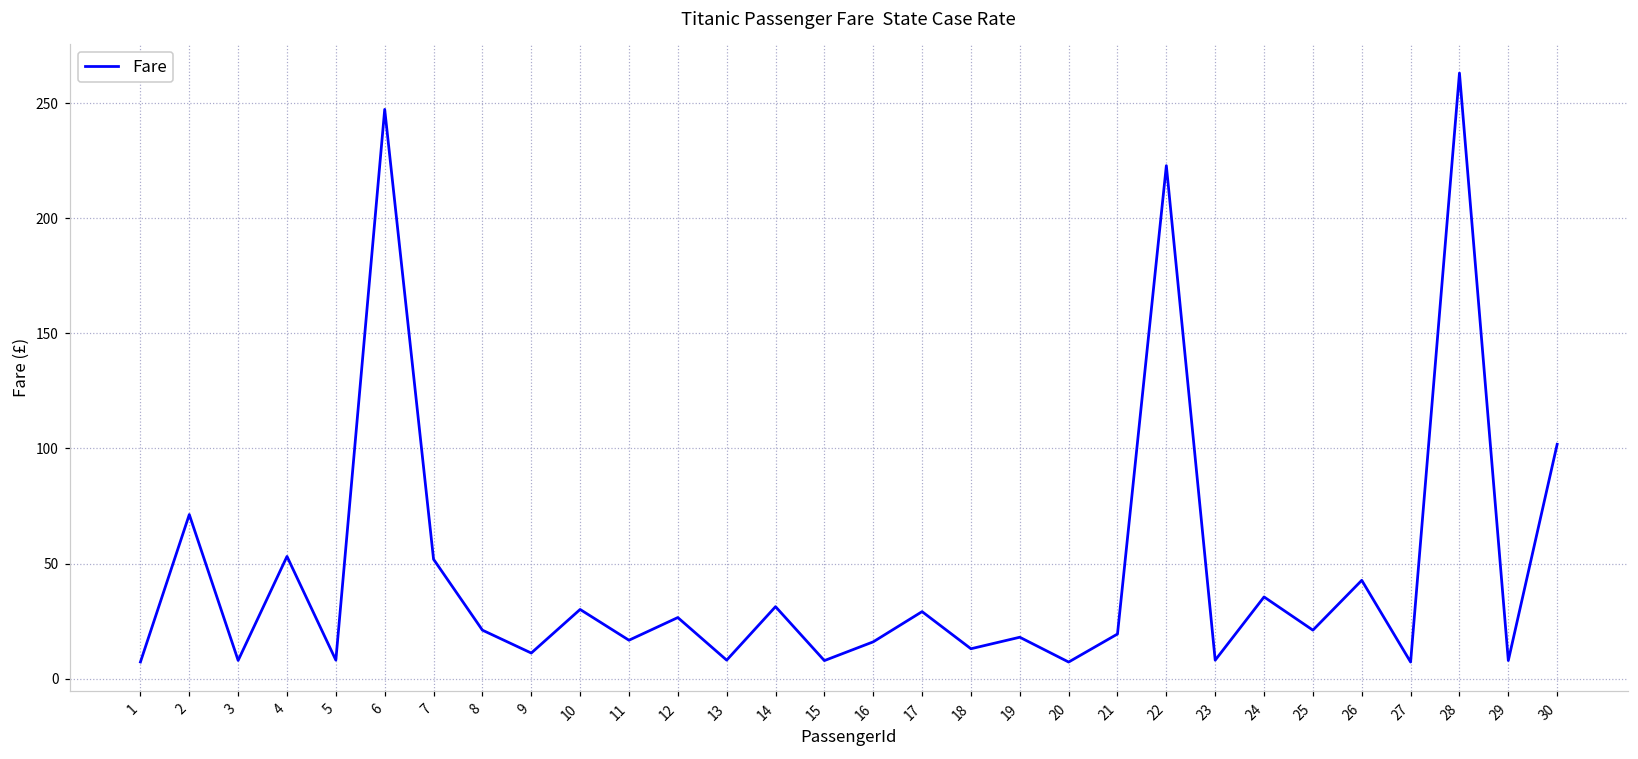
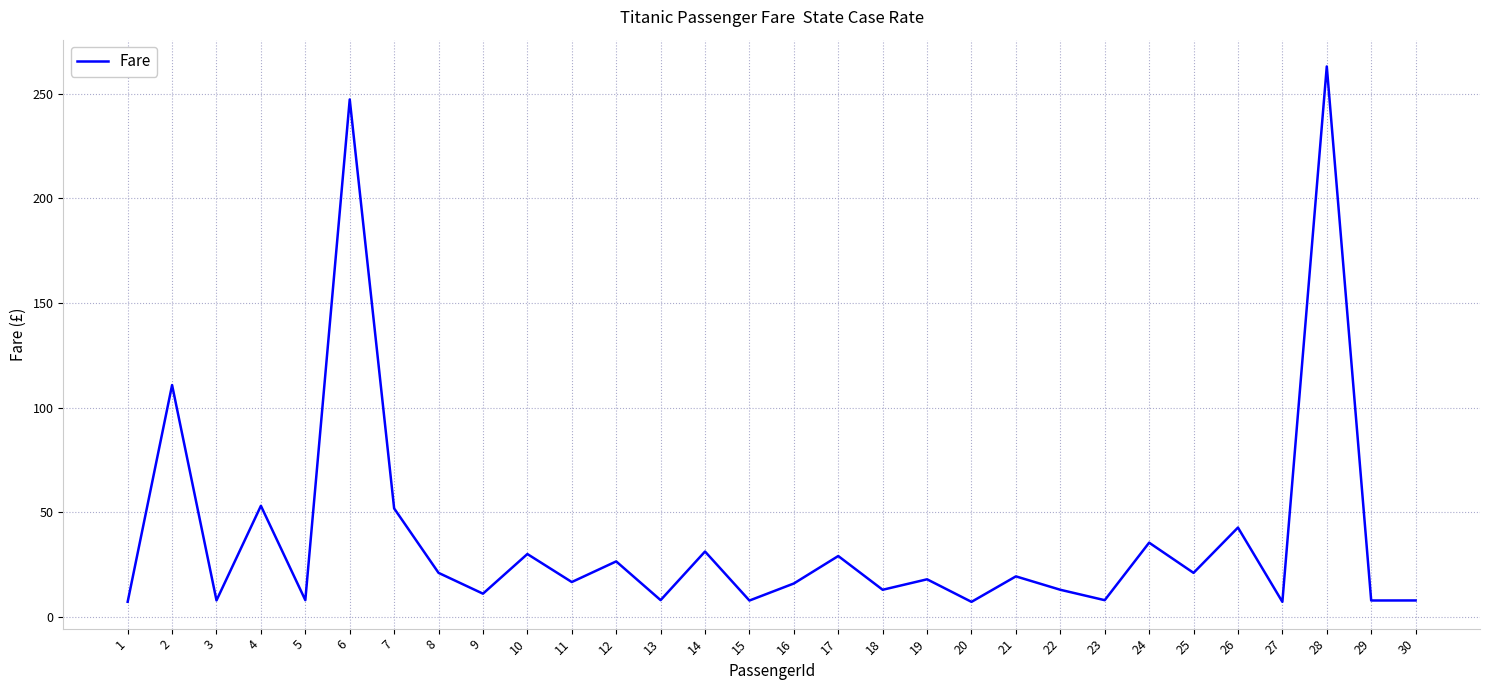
  {
    "1": 7,
-   "2": 71,
+   "2": 111,
    "3": 8,
    "4": 53,
    "5": 8,
    "6": 247,
    "7": 52,
    "8": 21,
    "9": 11,
    "10": 30,
    "11": 17,
    "12": 27,
    "13": 8,
    "14": 31,
    "15": 8,
    "16": 16,
    "17": 29,
    "18": 13,
    "19": 18,
    "20": 7,
    "21": 19,
-   "22": 223,
+   "22": 13,
    "23": 8,
    "24": 36,
    "25": 21,
    "26": 43,
    "27": 7,
    "28": 263,
    "29": 8,
-   "30": 102
+   "30": 8
  }
